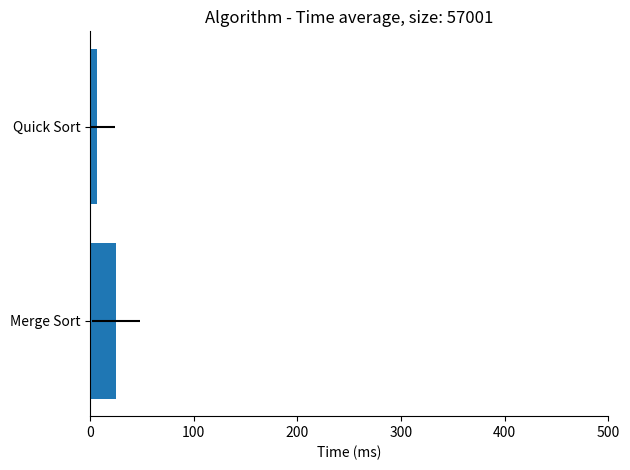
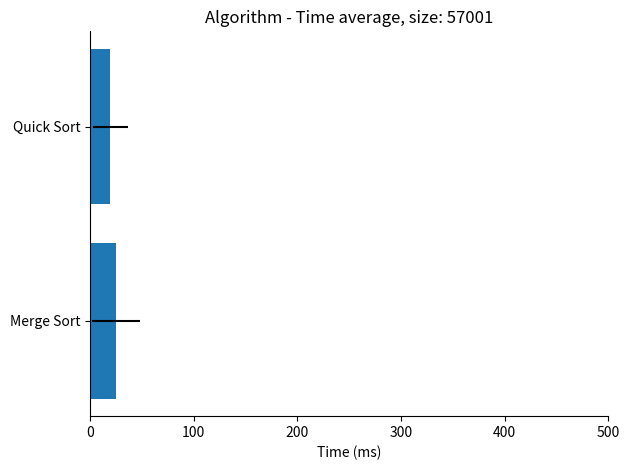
  {
-   "Quick Sort": 7,
+   "Quick Sort": 19,
    "Merge Sort": 25
  }
